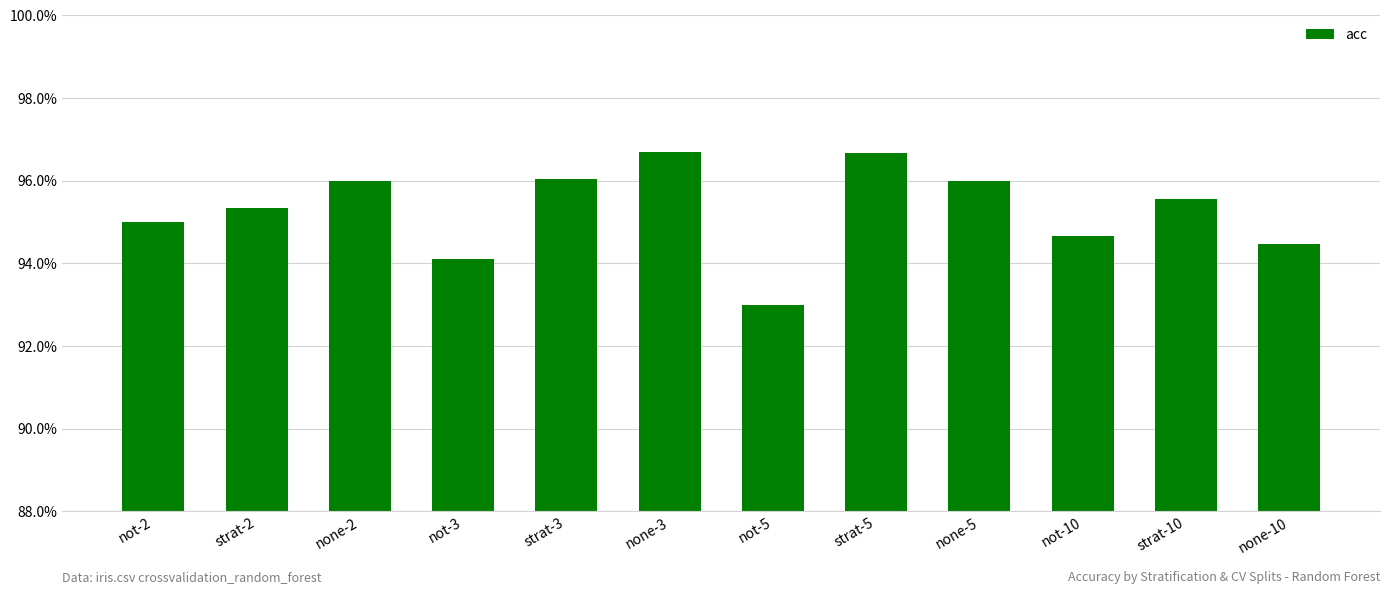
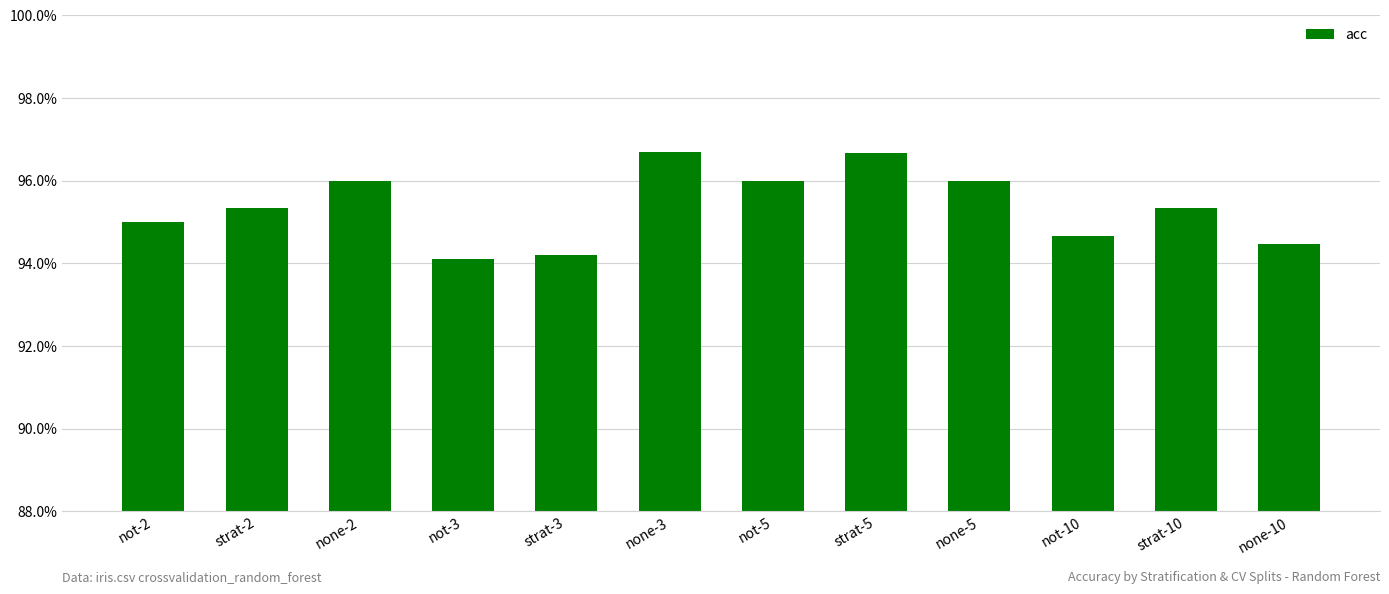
  {
    "not-2": "95.0%",
    "strat-2": "95.3%",
    "none-2": "96.0%",
    "not-3": "94.1%",
-   "strat-3": "96.0%",
+   "strat-3": "94.2%",
    "none-3": "96.7%",
-   "not-5": "93.0%",
+   "not-5": "96.0%",
    "strat-5": "96.7%",
    "none-5": "96.0%",
    "not-10": "94.7%",
-   "strat-10": "95.6%",
+   "strat-10": "95.3%",
    "none-10": "94.5%"
  }
